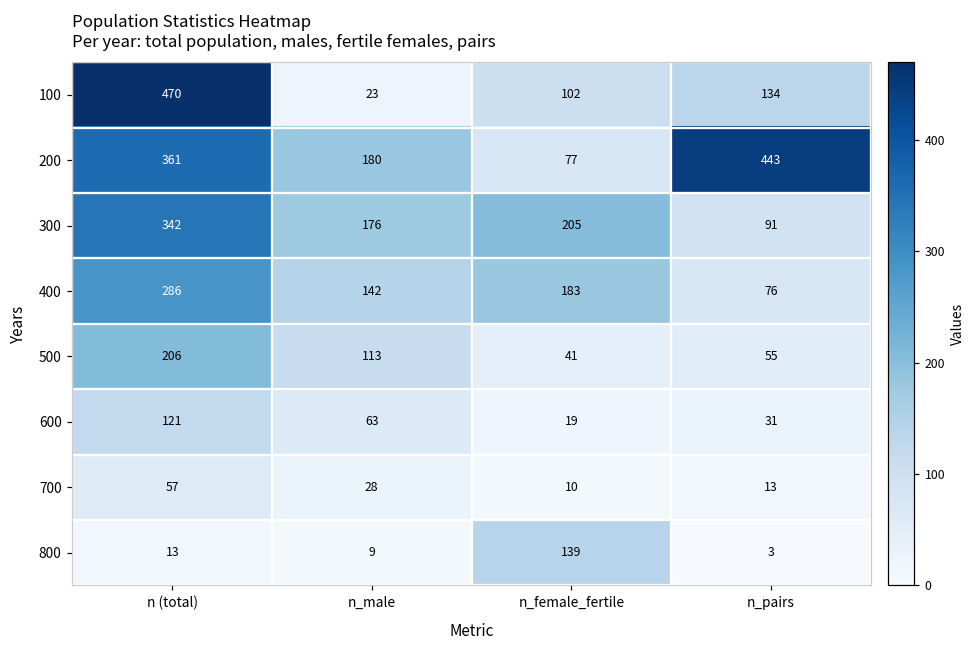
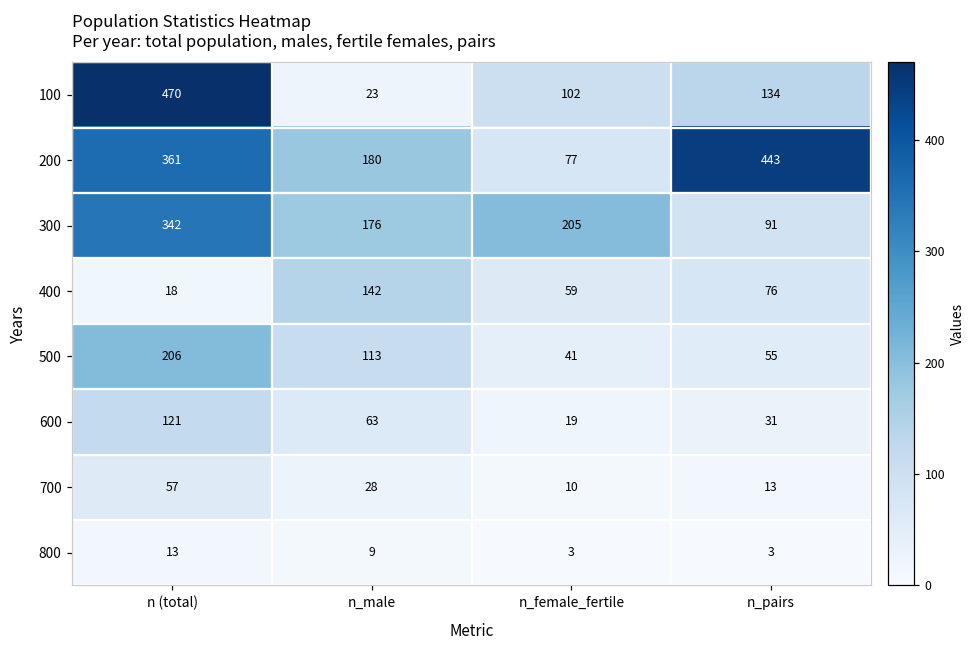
  {
    "100": {
      "n (total)": 470,
      "n_male": 23,
      "n_female_fertile": 102,
      "n_pairs": 134
    },
    "200": {
      "n (total)": 361,
      "n_male": 180,
      "n_female_fertile": 77,
      "n_pairs": 443
    },
    "300": {
      "n (total)": 342,
      "n_male": 176,
      "n_female_fertile": 205,
      "n_pairs": 91
    },
    "400": {
-     "n (total)": 286,
+     "n (total)": 18,
      "n_male": 142,
-     "n_female_fertile": 183,
+     "n_female_fertile": 59,
      "n_pairs": 76
    },
    "500": {
      "n (total)": 206,
      "n_male": 113,
      "n_female_fertile": 41,
      "n_pairs": 55
    },
    "600": {
      "n (total)": 121,
      "n_male": 63,
      "n_female_fertile": 19,
      "n_pairs": 31
    },
    "700": {
      "n (total)": 57,
      "n_male": 28,
      "n_female_fertile": 10,
      "n_pairs": 13
    },
    "800": {
      "n (total)": 13,
      "n_male": 9,
-     "n_female_fertile": 139,
+     "n_female_fertile": 3,
      "n_pairs": 3
    }
  }
